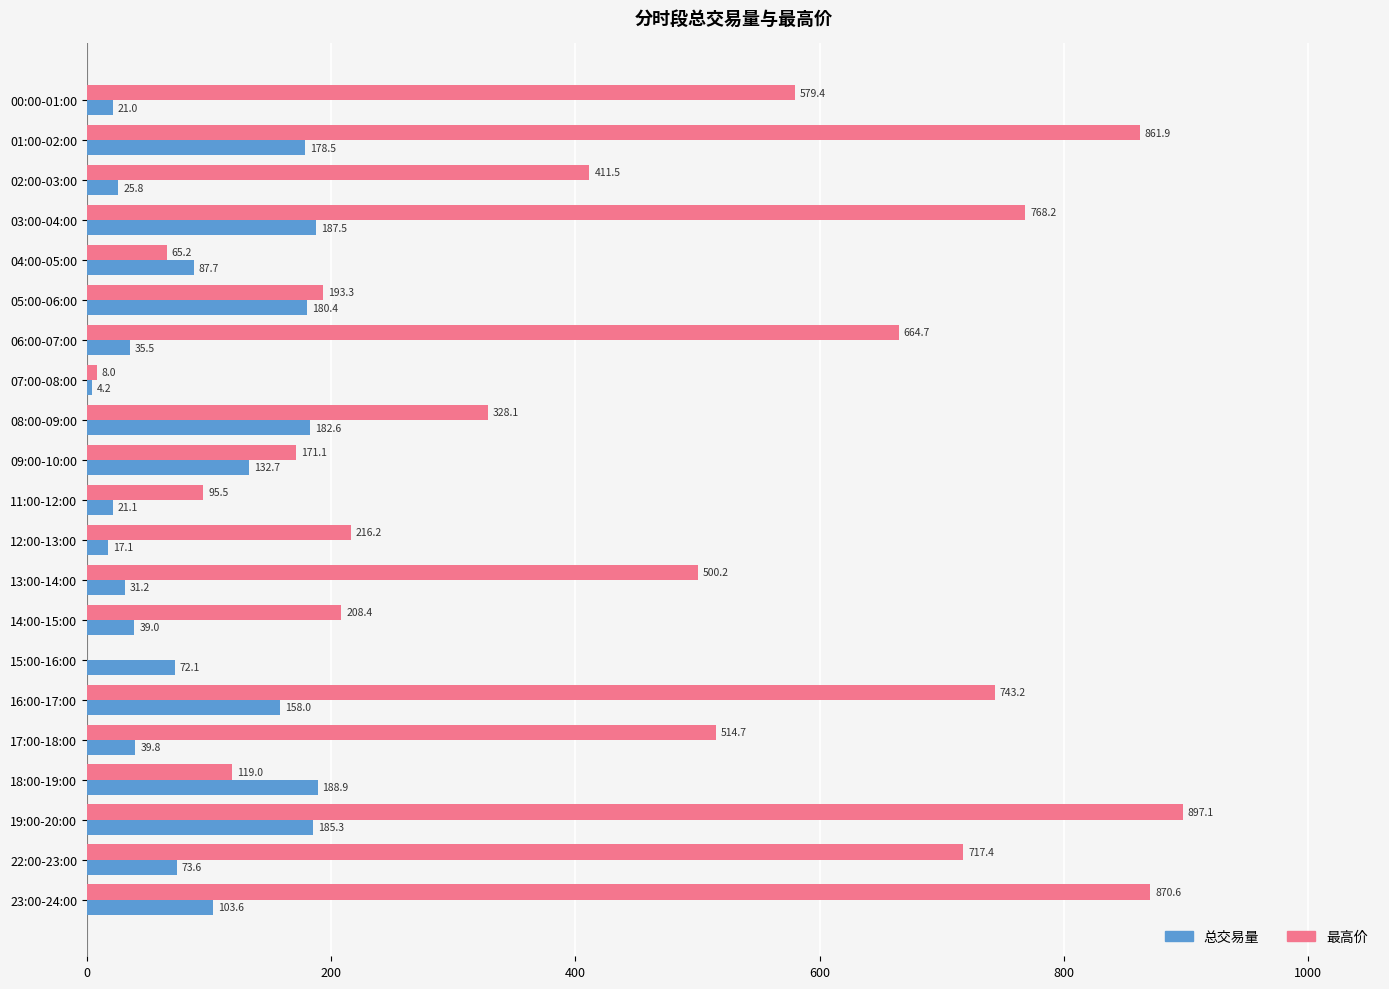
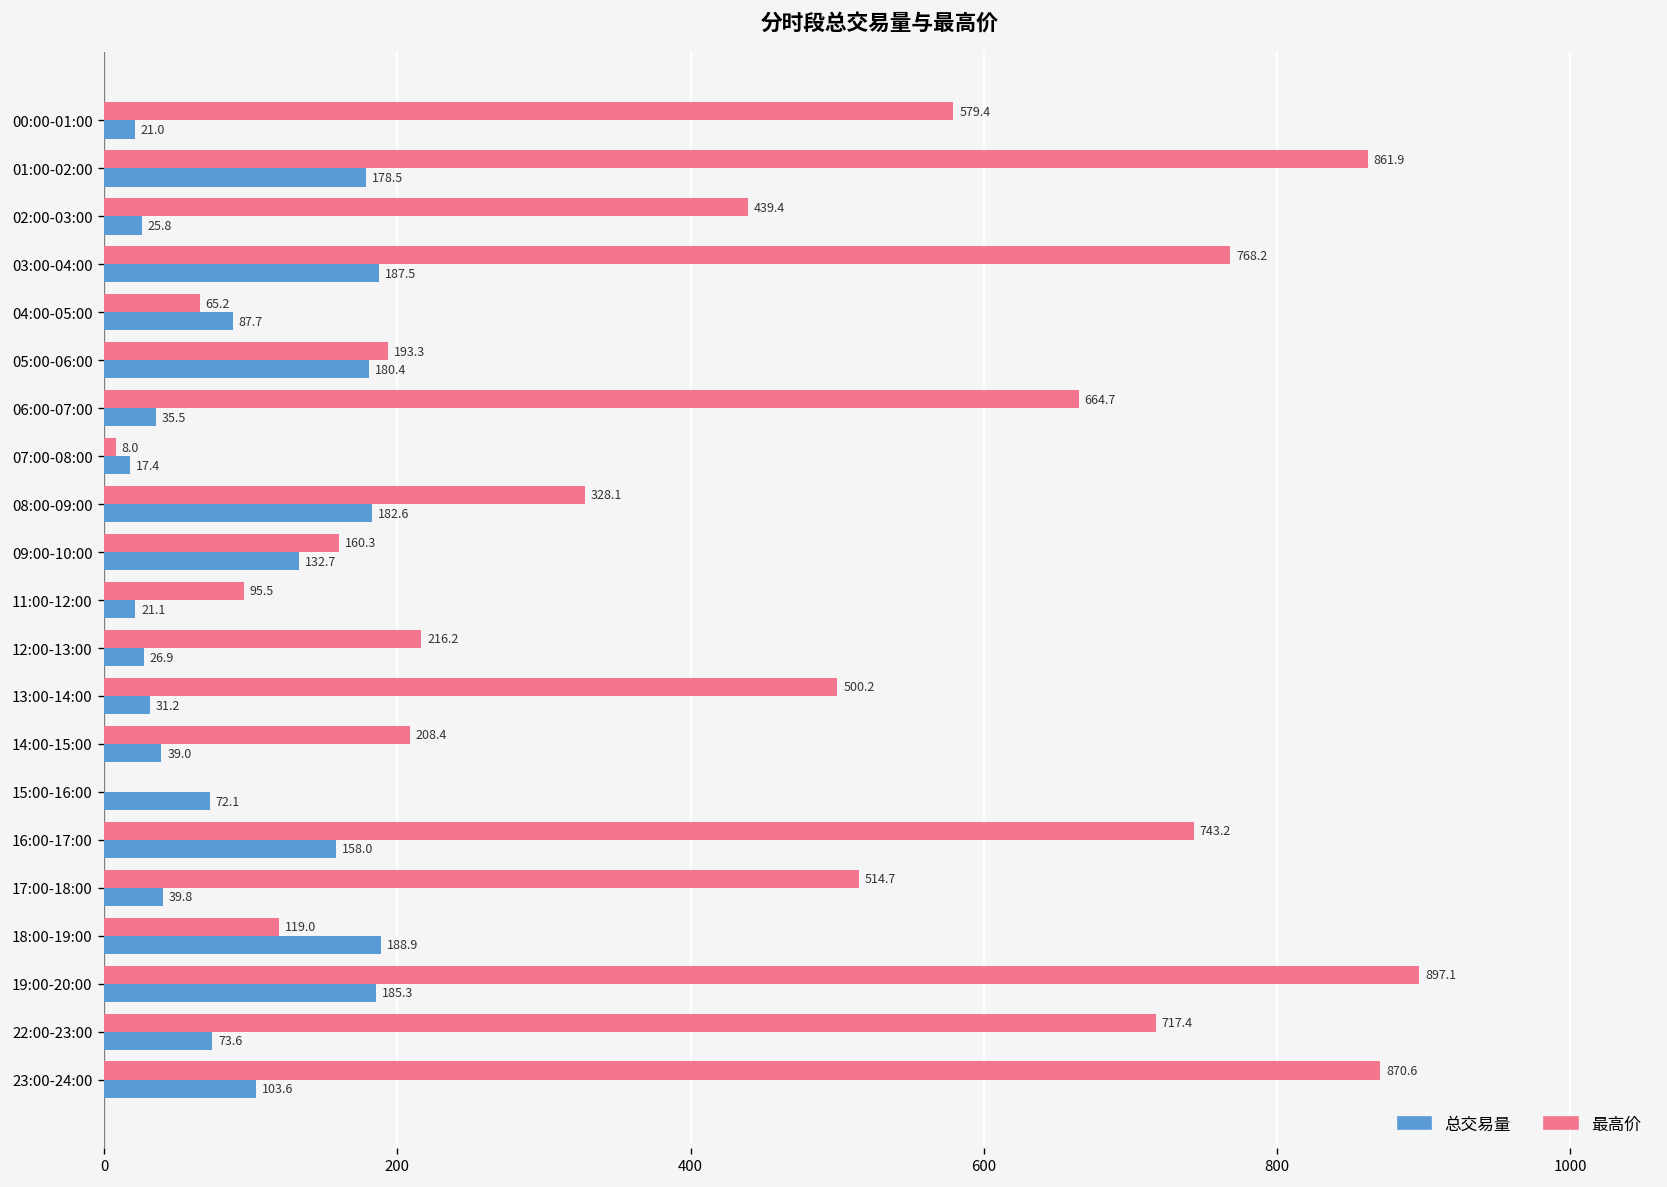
  {
    "总交易量": {
      "00:00-01:00": 21.0,
      "01:00-02:00": 178.5,
      "02:00-03:00": 25.8,
      "03:00-04:00": 187.5,
      "04:00-05:00": 87.7,
      "05:00-06:00": 180.4,
      "06:00-07:00": 35.5,
-     "07:00-08:00": 4.2,
+     "07:00-08:00": 17.4,
      "08:00-09:00": 182.6,
      "09:00-10:00": 132.7,
      "11:00-12:00": 21.1,
-     "12:00-13:00": 17.1,
+     "12:00-13:00": 26.9,
      "13:00-14:00": 31.2,
      "14:00-15:00": 39.0,
      "15:00-16:00": 72.1,
      "16:00-17:00": 158.0,
      "17:00-18:00": 39.8,
      "18:00-19:00": 188.9,
      "19:00-20:00": 185.3,
      "22:00-23:00": 73.6,
      "23:00-24:00": 103.6
    },
    "最高价": {
      "00:00-01:00": 579.4,
      "01:00-02:00": 861.9,
-     "02:00-03:00": 411.5,
+     "02:00-03:00": 439.4,
      "03:00-04:00": 768.2,
      "04:00-05:00": 65.2,
      "05:00-06:00": 193.3,
      "06:00-07:00": 664.7,
      "07:00-08:00": 8.0,
      "08:00-09:00": 328.1,
-     "09:00-10:00": 171.1,
+     "09:00-10:00": 160.3,
      "11:00-12:00": 95.5,
      "12:00-13:00": 216.2,
      "13:00-14:00": 500.2,
      "14:00-15:00": 208.4,
      "16:00-17:00": 743.2,
      "17:00-18:00": 514.7,
      "18:00-19:00": 119.0,
      "19:00-20:00": 897.1,
      "22:00-23:00": 717.4,
      "23:00-24:00": 870.6
    }
  }
